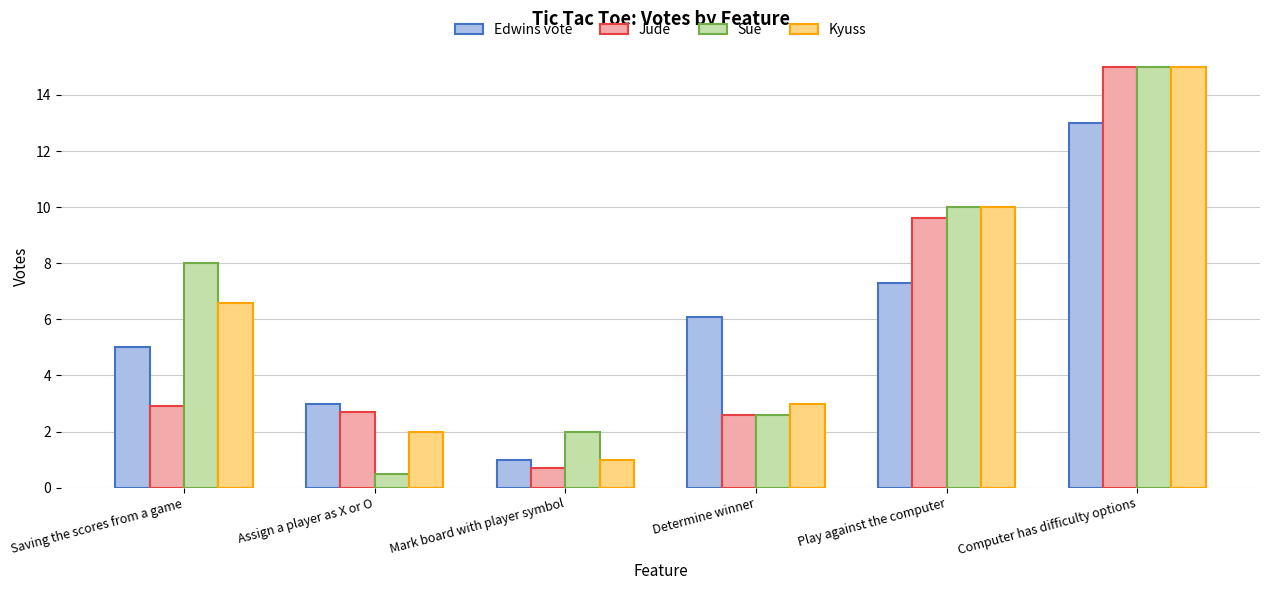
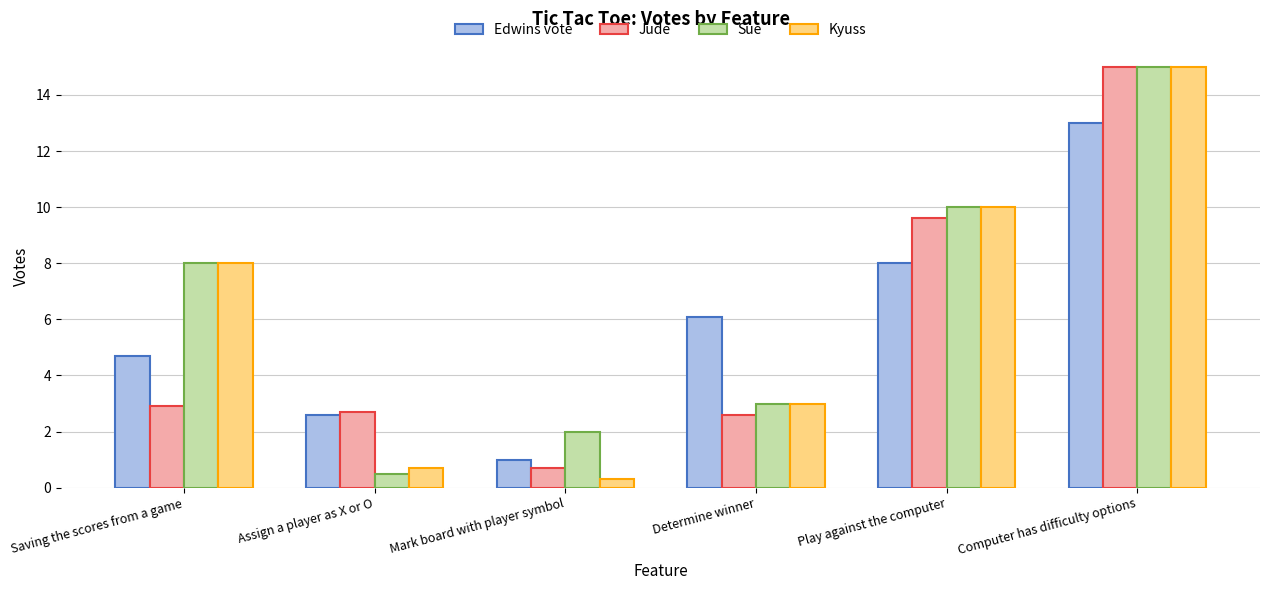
  {
    "Edwins vote": {
-     "Saving the scores from a game": 5.0,
-     "Assign a player as X or O": 3.0,
+     "Saving the scores from a game": 4.7,
+     "Assign a player as X or O": 2.6,
      "Mark board with player symbol": 1.0,
      "Determine winner": 6.1,
-     "Play against the computer": 7.3,
+     "Play against the computer": 8.0,
      "Computer has difficulty options": 13.0
    },
    "Jude": {
      "Saving the scores from a game": 2.9,
      "Assign a player as X or O": 2.7,
      "Mark board with player symbol": 0.7,
      "Determine winner": 2.6,
      "Play against the computer": 9.6,
      "Computer has difficulty options": 15.0
    },
    "Sue": {
      "Saving the scores from a game": 8.0,
      "Assign a player as X or O": 0.5,
      "Mark board with player symbol": 2.0,
-     "Determine winner": 2.6,
+     "Determine winner": 3.0,
      "Play against the computer": 10.0,
      "Computer has difficulty options": 15.0
    },
    "Kyuss": {
-     "Saving the scores from a game": 6.6,
-     "Assign a player as X or O": 2.0,
-     "Mark board with player symbol": 1.0,
+     "Saving the scores from a game": 8.0,
+     "Assign a player as X or O": 0.7,
+     "Mark board with player symbol": 0.3,
      "Determine winner": 3.0,
      "Play against the computer": 10.0,
      "Computer has difficulty options": 15.0
    }
  }
